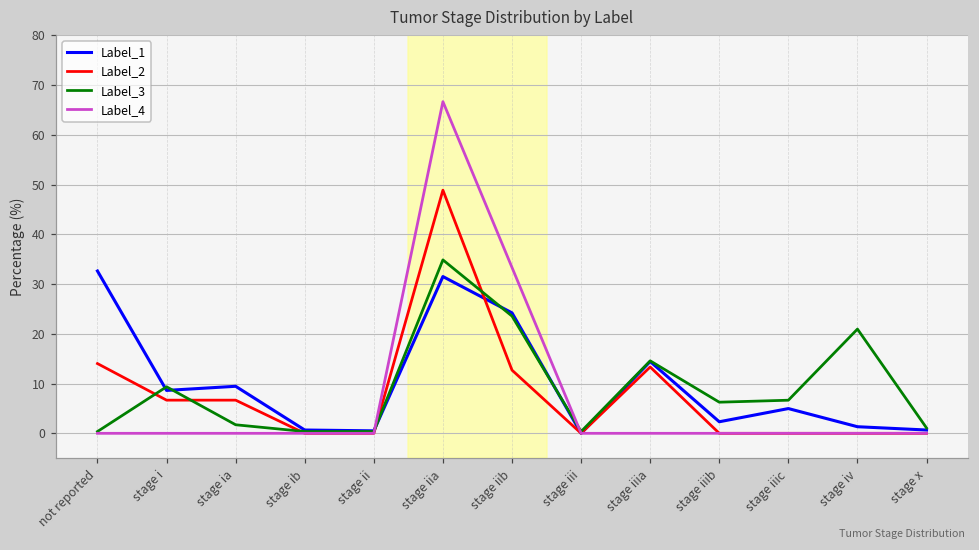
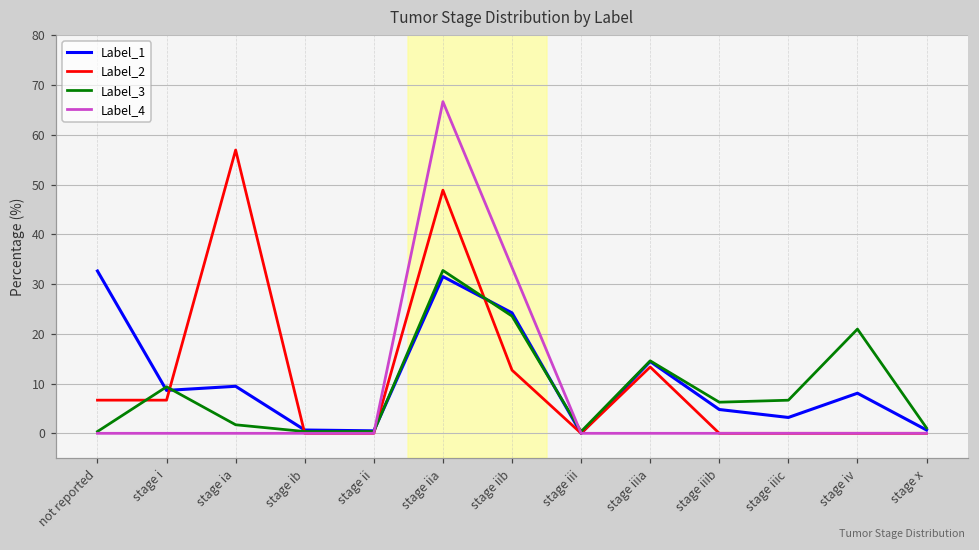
  {
    "Label_1": {
      "not reported": 33,
      "stage i": 9,
      "stage ia": 9,
      "stage iia": 32,
      "stage iib": 24,
-     "stage iiib": 2,
-     "stage iiic": 5,
-     "stage iv": 1
+     "stage iiib": 5,
+     "stage iiic": 3,
+     "stage iv": 8
    },
    "Label_2": {
-     "not reported": 14,
+     "not reported": 7,
      "stage i": 7,
-     "stage ia": 7,
+     "stage ia": 57,
      "stage iia": 49,
      "stage iib": 13,
      "stage iiia": 13
    },
    "Label_3": {
      "stage i": 9,
      "stage ia": 2,
-     "stage iia": 35,
+     "stage iia": 33,
      "stage iib": 24,
      "stage iiib": 6,
      "stage iiic": 7,
      "stage iv": 21
    },
    "Label_4": {
      "stage i": 0,
      "stage ia": 0,
      "stage iia": 67,
      "stage iib": 33,
      "stage iiia": 0
    }
  }
